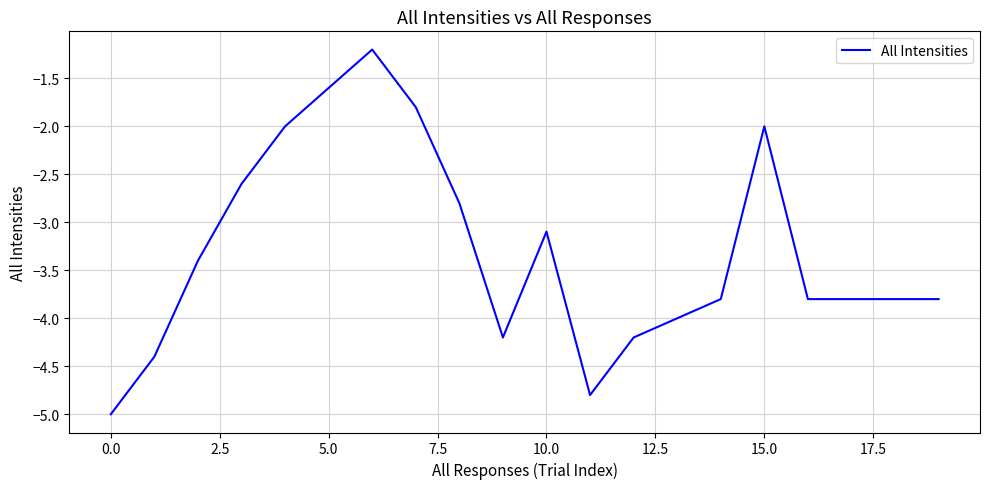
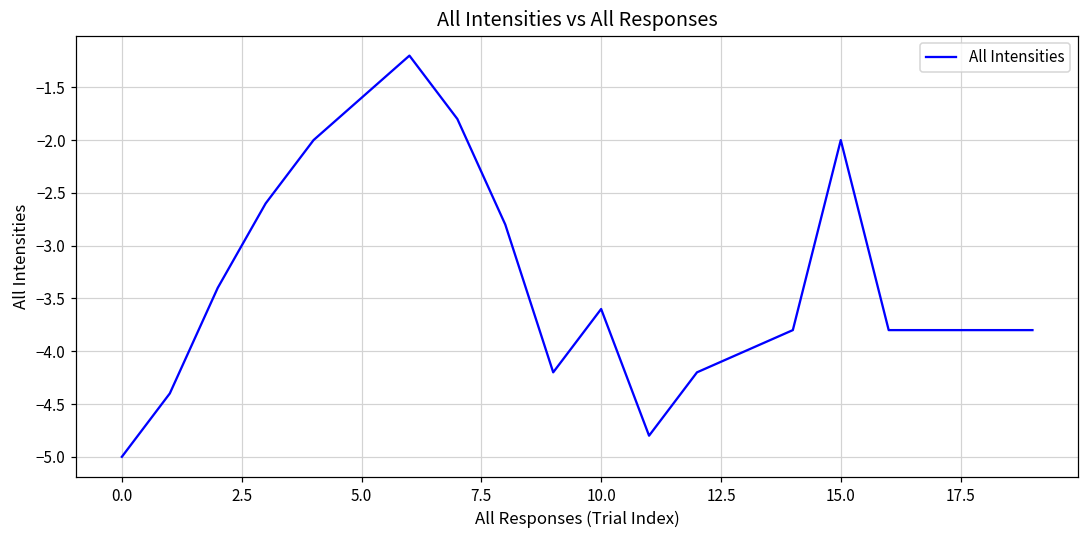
  {
    "0.0": -5.0,
    "5.0": -1.6,
-   "10.0": -3.1,
+   "10.0": -3.6,
    "15.0": -2.0
  }
